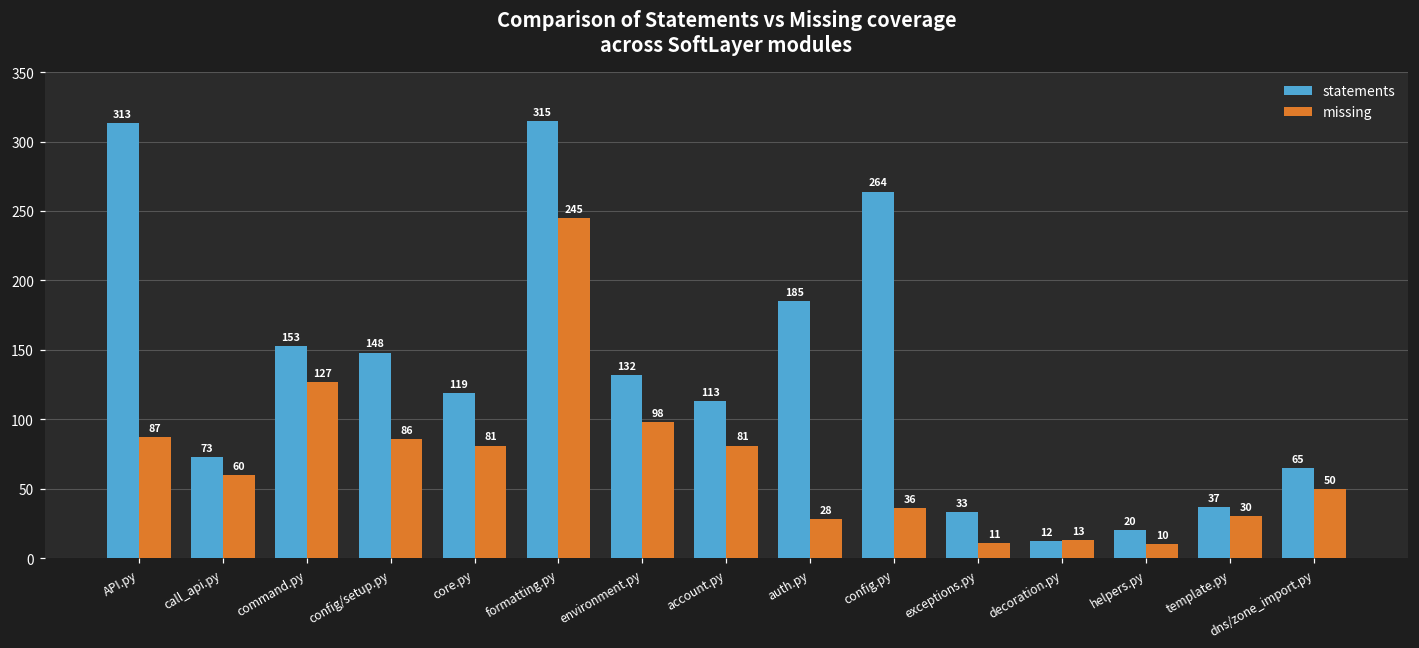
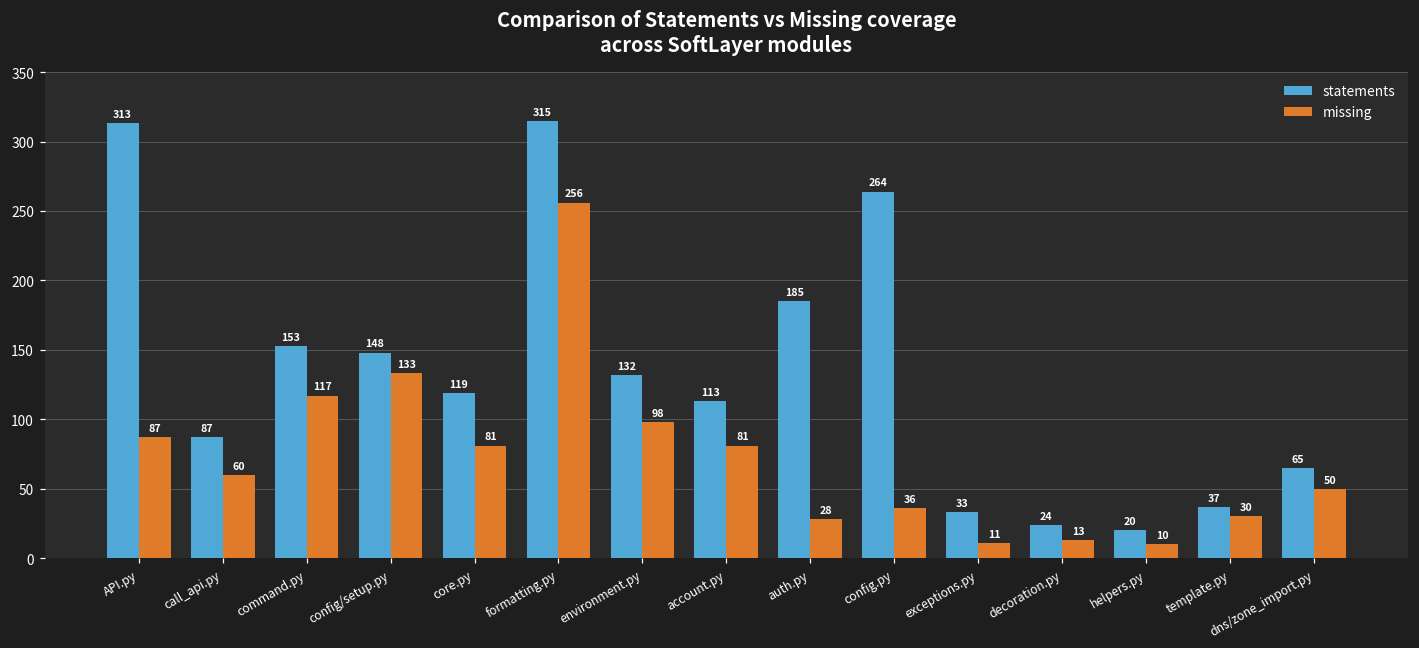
  {
    "statements": {
      "API.py": 313,
-     "call_api.py": 73,
+     "call_api.py": 87,
      "command.py": 153,
      "config/setup.py": 148,
      "core.py": 119,
      "formatting.py": 315,
      "environment.py": 132,
      "account.py": 113,
      "auth.py": 185,
      "config.py": 264,
      "exceptions.py": 33,
-     "decoration.py": 12,
+     "decoration.py": 24,
      "helpers.py": 20,
      "template.py": 37,
      "dns/zone_import.py": 65
    },
    "missing": {
      "API.py": 87,
      "call_api.py": 60,
-     "command.py": 127,
-     "config/setup.py": 86,
+     "command.py": 117,
+     "config/setup.py": 133,
      "core.py": 81,
-     "formatting.py": 245,
+     "formatting.py": 256,
      "environment.py": 98,
      "account.py": 81,
      "auth.py": 28,
      "config.py": 36,
      "exceptions.py": 11,
      "decoration.py": 13,
      "helpers.py": 10,
      "template.py": 30,
      "dns/zone_import.py": 50
    }
  }
